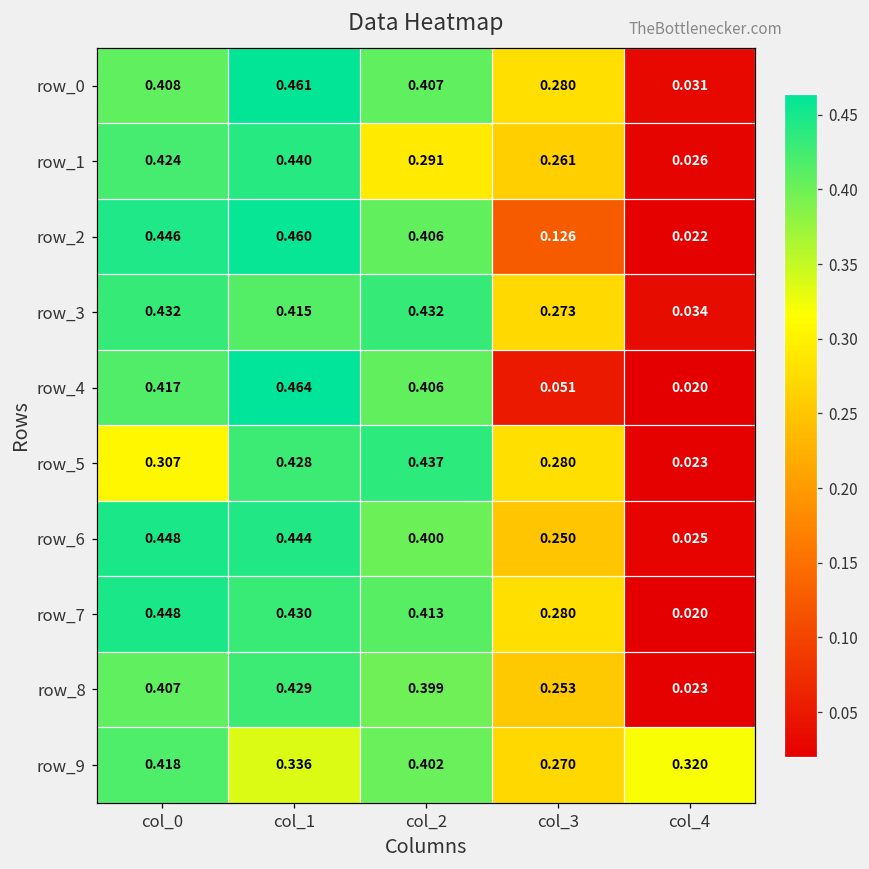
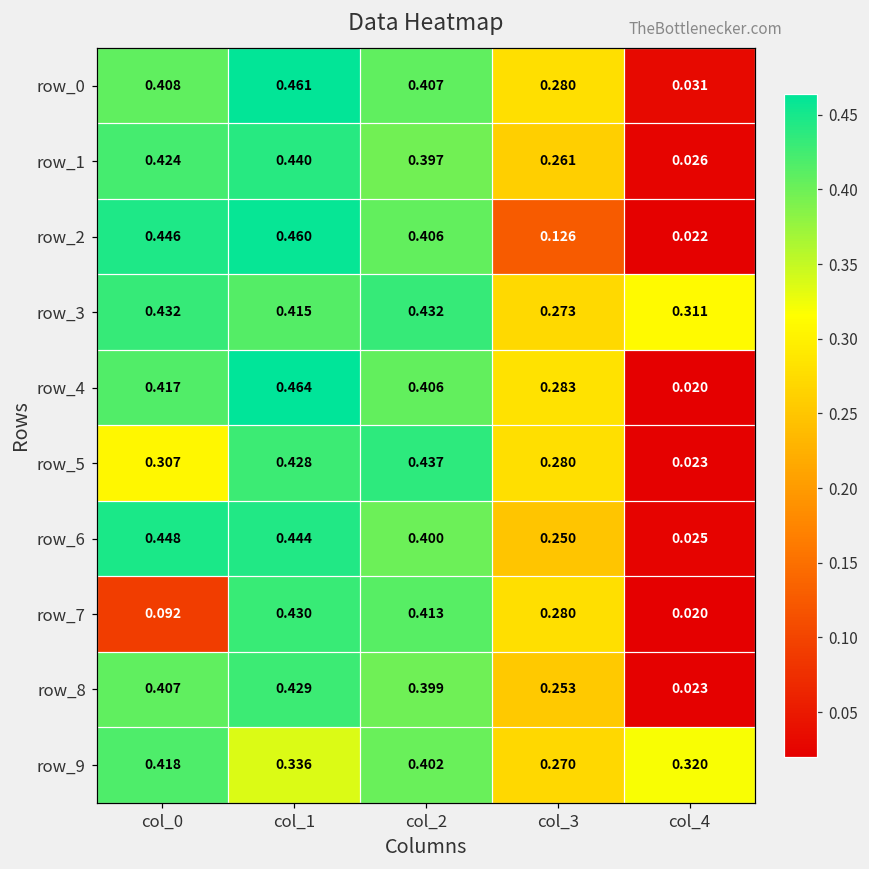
  {
    "row_0": {
      "col_0": 0.408,
      "col_1": 0.461,
      "col_2": 0.407,
      "col_3": 0.280,
      "col_4": 0.031
    },
    "row_1": {
      "col_0": 0.424,
      "col_1": 0.440,
-     "col_2": 0.291,
+     "col_2": 0.397,
      "col_3": 0.261,
      "col_4": 0.026
    },
    "row_2": {
      "col_0": 0.446,
      "col_1": 0.460,
      "col_2": 0.406,
      "col_3": 0.126,
      "col_4": 0.022
    },
    "row_3": {
      "col_0": 0.432,
      "col_1": 0.415,
      "col_2": 0.432,
      "col_3": 0.273,
-     "col_4": 0.034
+     "col_4": 0.311
    },
    "row_4": {
      "col_0": 0.417,
      "col_1": 0.464,
      "col_2": 0.406,
-     "col_3": 0.051,
+     "col_3": 0.283,
      "col_4": 0.020
    },
    "row_5": {
      "col_0": 0.307,
      "col_1": 0.428,
      "col_2": 0.437,
      "col_3": 0.280,
      "col_4": 0.023
    },
    "row_6": {
      "col_0": 0.448,
      "col_1": 0.444,
      "col_2": 0.400,
      "col_3": 0.250,
      "col_4": 0.025
    },
    "row_7": {
-     "col_0": 0.448,
+     "col_0": 0.092,
      "col_1": 0.430,
      "col_2": 0.413,
      "col_3": 0.280,
      "col_4": 0.020
    },
    "row_8": {
      "col_0": 0.407,
      "col_1": 0.429,
      "col_2": 0.399,
      "col_3": 0.253,
      "col_4": 0.023
    },
    "row_9": {
      "col_0": 0.418,
      "col_1": 0.336,
      "col_2": 0.402,
      "col_3": 0.270,
      "col_4": 0.320
    }
  }
